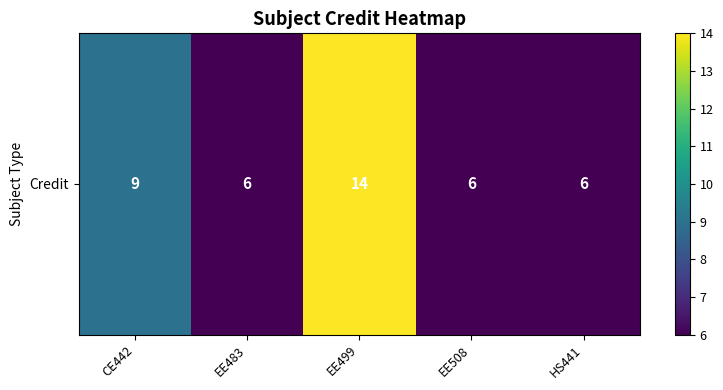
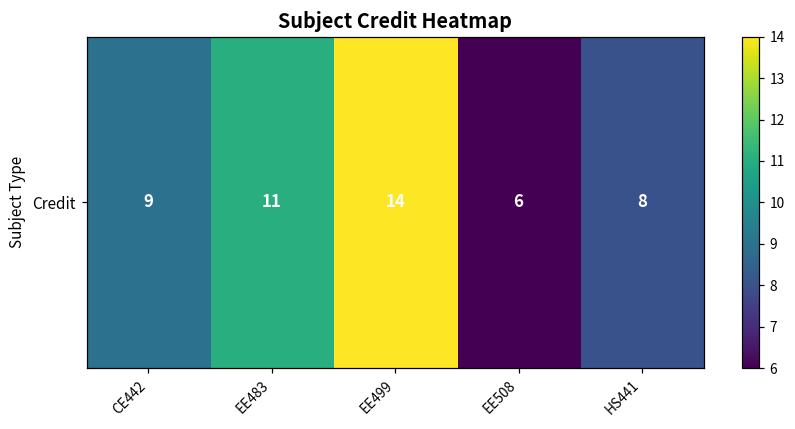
  {
    "Credit": {
      "CE442": 9,
-     "EE483": 6,
+     "EE483": 11,
      "EE499": 14,
      "EE508": 6,
-     "HS441": 6
+     "HS441": 8
    }
  }
